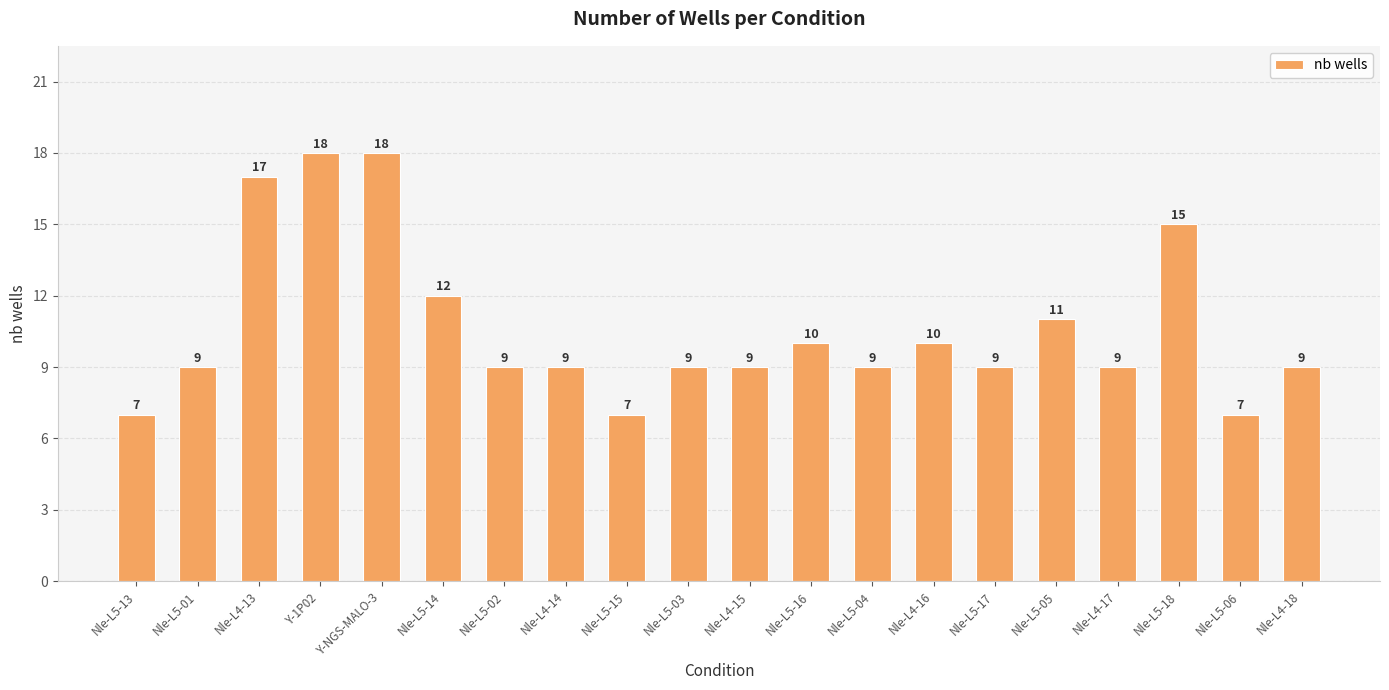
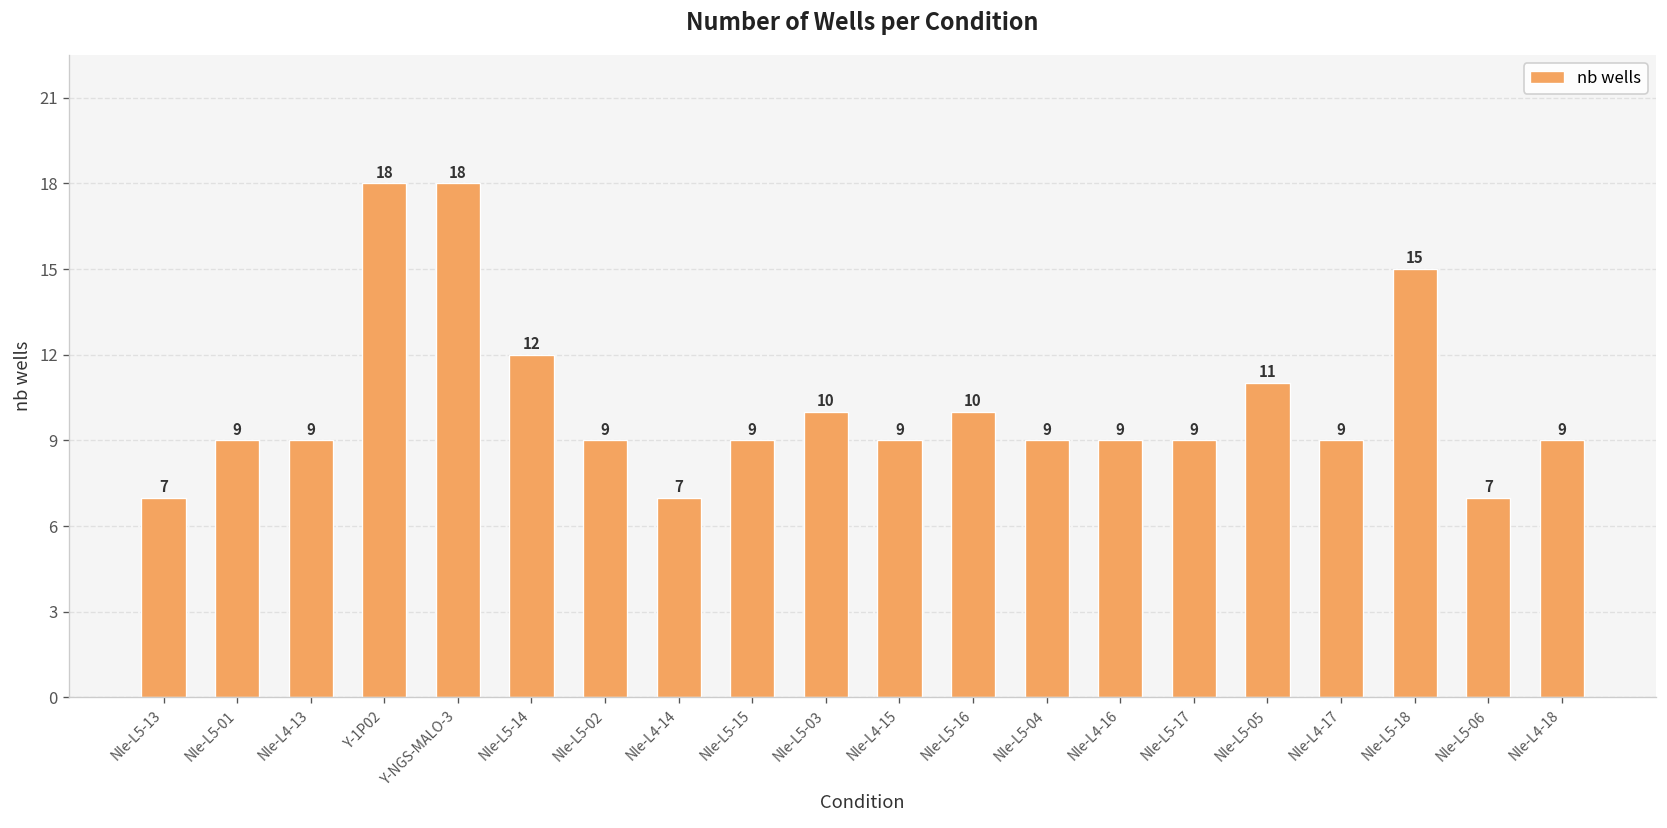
  {
    "Nle-L5-13": 7,
    "Nle-L5-01": 9,
-   "Nle-L4-13": 17,
+   "Nle-L4-13": 9,
    "Y-1P02": 18,
    "Y-NGS-MALO-3": 18,
    "Nle-L5-14": 12,
    "Nle-L5-02": 9,
-   "Nle-L4-14": 9,
-   "Nle-L5-15": 7,
-   "Nle-L5-03": 9,
+   "Nle-L4-14": 7,
+   "Nle-L5-15": 9,
+   "Nle-L5-03": 10,
    "Nle-L4-15": 9,
    "Nle-L5-16": 10,
    "Nle-L5-04": 9,
-   "Nle-L4-16": 10,
+   "Nle-L4-16": 9,
    "Nle-L5-17": 9,
    "Nle-L5-05": 11,
    "Nle-L4-17": 9,
    "Nle-L5-18": 15,
    "Nle-L5-06": 7,
    "Nle-L4-18": 9
  }
